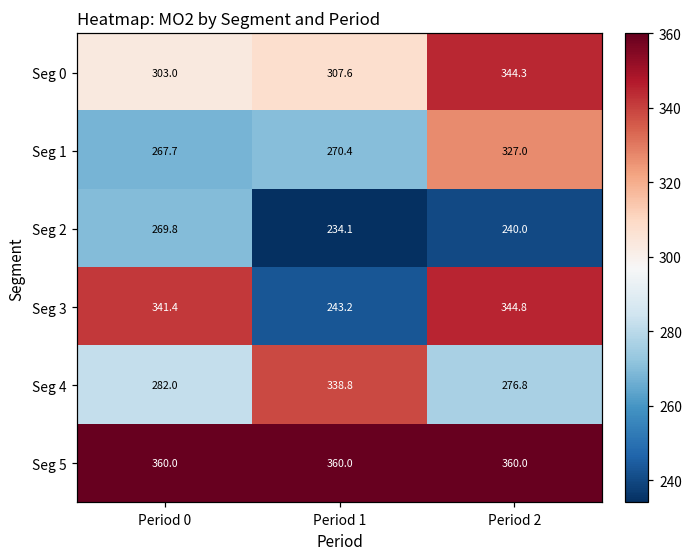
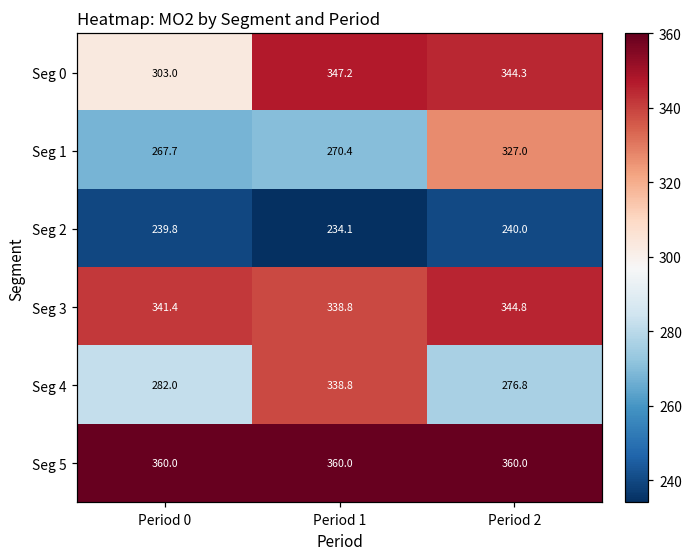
  {
    "Seg 0": {
      "Period 0": 303.0,
-     "Period 1": 307.6,
+     "Period 1": 347.2,
      "Period 2": 344.3
    },
    "Seg 1": {
      "Period 0": 267.7,
      "Period 1": 270.4,
      "Period 2": 327.0
    },
    "Seg 2": {
-     "Period 0": 269.8,
+     "Period 0": 239.8,
      "Period 1": 234.1,
      "Period 2": 240.0
    },
    "Seg 3": {
      "Period 0": 341.4,
-     "Period 1": 243.2,
+     "Period 1": 338.8,
      "Period 2": 344.8
    },
    "Seg 4": {
      "Period 0": 282.0,
      "Period 1": 338.8,
      "Period 2": 276.8
    },
    "Seg 5": {
      "Period 0": 360.0,
      "Period 1": 360.0,
      "Period 2": 360.0
    }
  }
